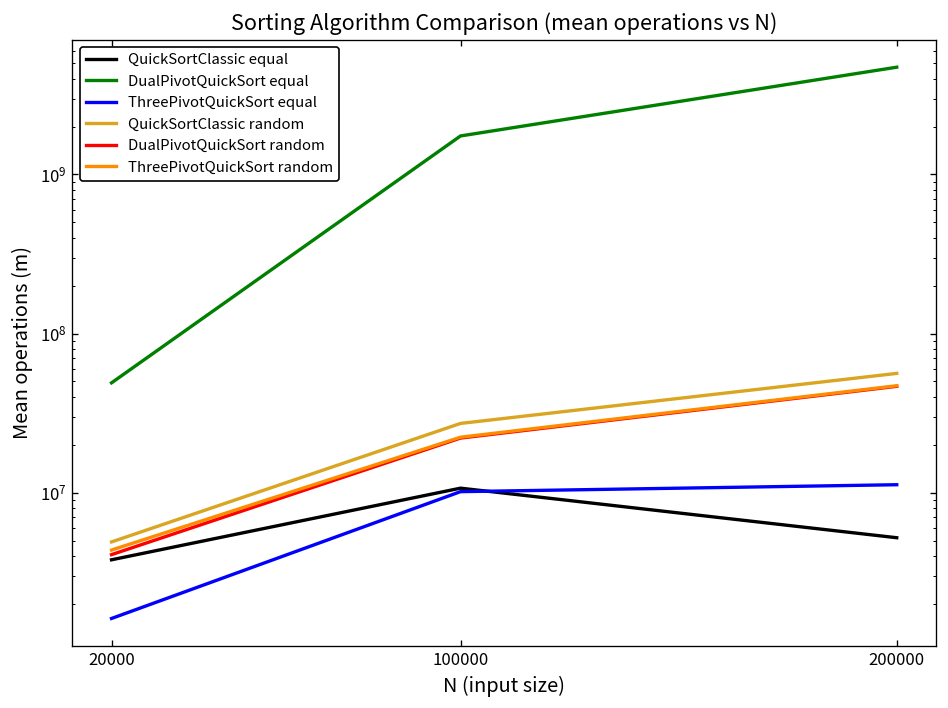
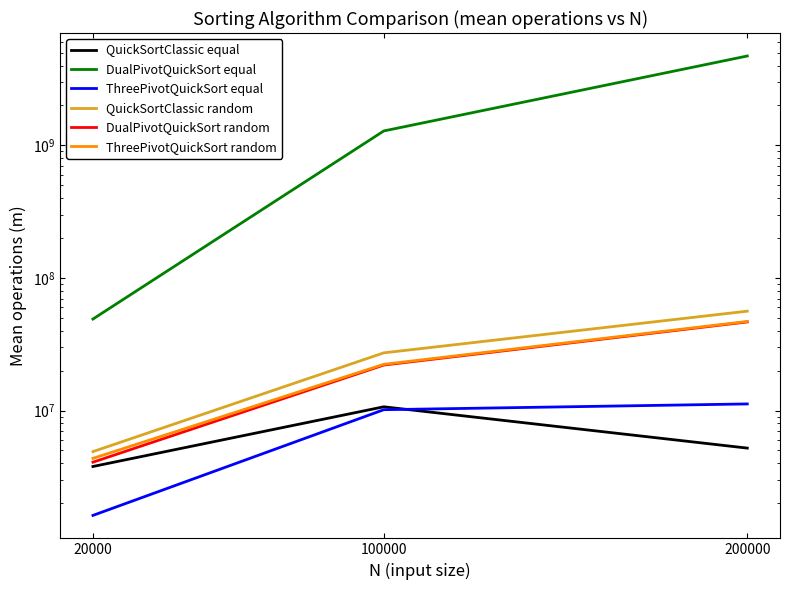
  {
    "QuickSortClassic equal": {
      "20000": 3800000,
      "100000": 11000000,
      "200000": 5200000
    },
    "DualPivotQuickSort equal": {
      "20000": 49000000,
-     "100000": 1700000000,
+     "100000": 1300000000,
      "200000": 4700000000
    },
    "ThreePivotQuickSort equal": {
      "20000": 1600000,
      "100000": 10000000,
      "200000": 11000000
    },
    "DualPivotQuickSort random": {
      "20000": 4100000
    }
  }
